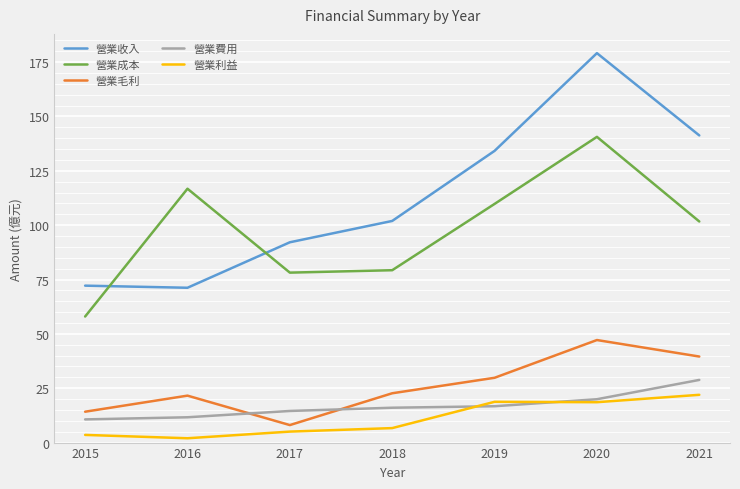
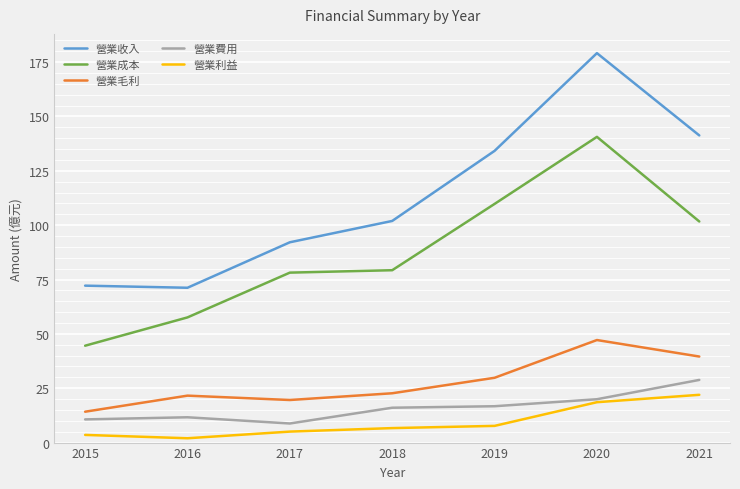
  {
    "營業收入": {
      "2015": 72,
      "2016": 71,
      "2017": 92,
      "2018": 102,
      "2019": 134,
      "2020": 179,
      "2021": 141
    },
    "營業成本": {
-     "2015": 58,
-     "2016": 117,
+     "2015": 45,
+     "2016": 58,
      "2017": 78,
      "2018": 79,
      "2019": 110,
      "2020": 141,
      "2021": 102
    },
    "營業毛利": {
      "2015": 14,
      "2016": 22,
-     "2017": 8,
+     "2017": 20,
      "2018": 23,
      "2019": 30,
      "2020": 47,
      "2021": 40
    },
    "營業費用": {
      "2015": 11,
      "2016": 12,
-     "2017": 15,
+     "2017": 9,
      "2018": 16,
      "2019": 17,
      "2020": 20,
      "2021": 29
    },
    "營業利益": {
      "2015": 4,
      "2016": 2,
      "2017": 5,
      "2018": 7,
-     "2019": 19,
+     "2019": 8,
      "2020": 19,
      "2021": 22
    }
  }
